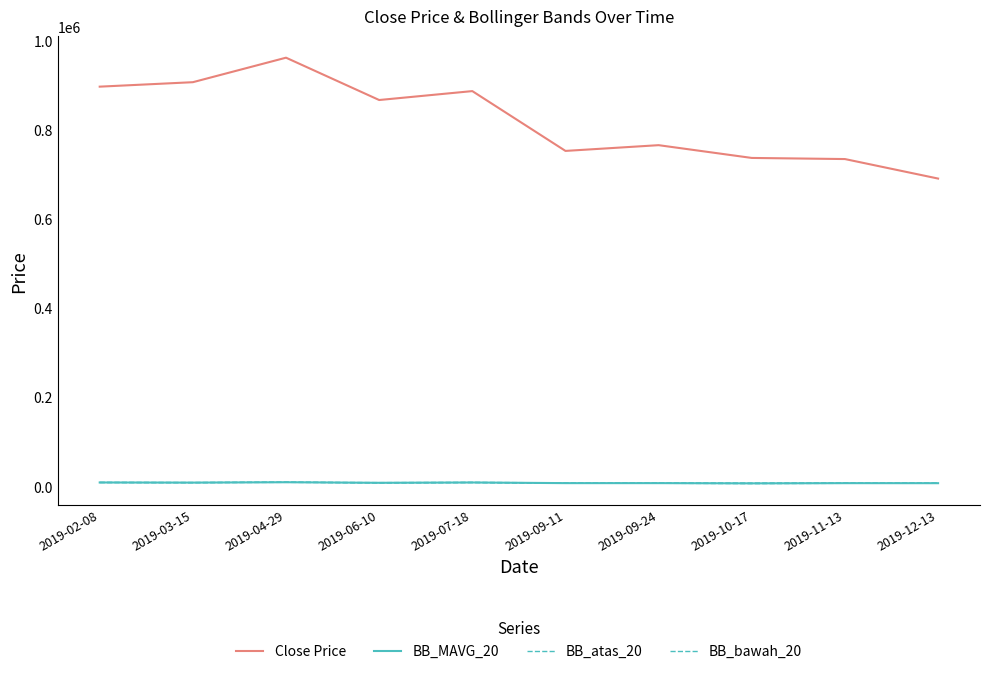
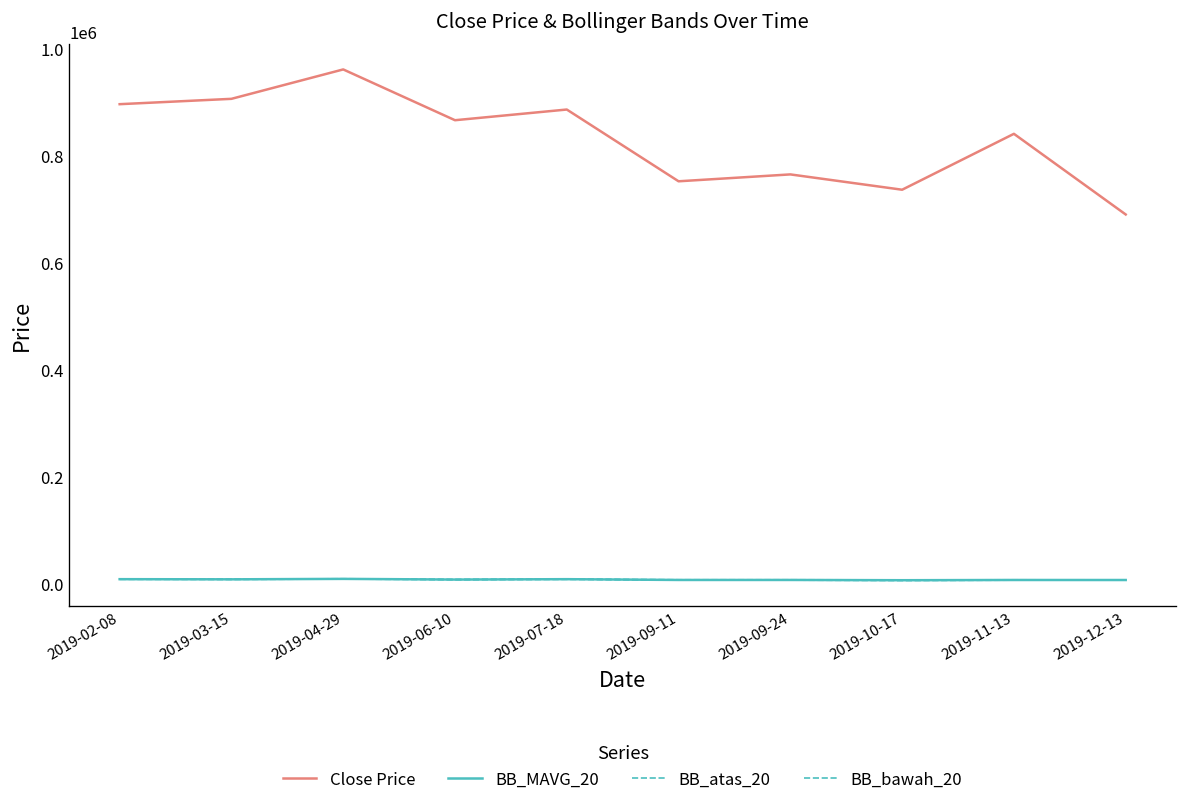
  {
    "Close Price": {
      "2019-02-08": 900000,
      "2019-03-15": 910000,
      "2019-04-29": 960000,
      "2019-06-10": 870000,
      "2019-07-18": 890000,
      "2019-09-11": 750000,
      "2019-09-24": 770000,
      "2019-10-17": 740000,
-     "2019-11-13": 740000,
+     "2019-11-13": 840000,
      "2019-12-13": 690000
    }
  }
